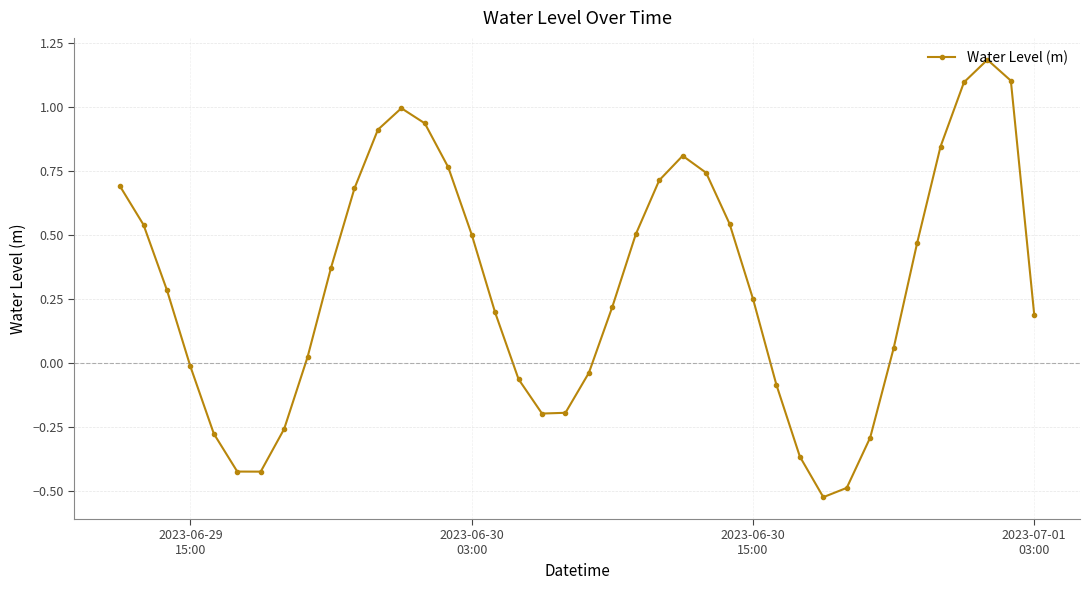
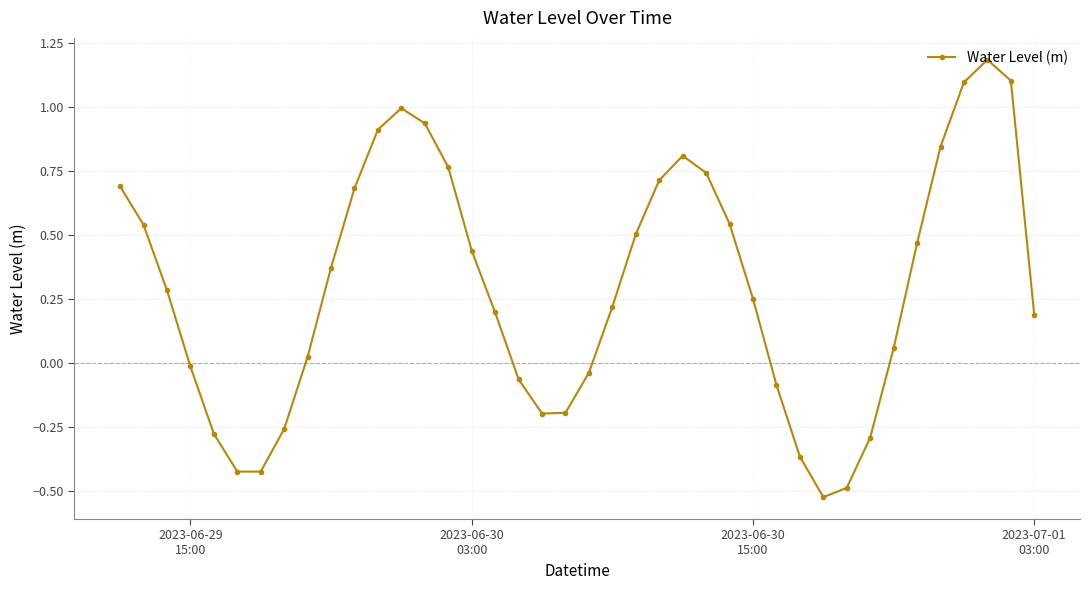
  {
    "2023-06-29 15:00": -0.01,
-   "2023-06-30 03:00": 0.50,
+   "2023-06-30 03:00": 0.44,
    "2023-06-30 15:00": 0.25,
    "2023-07-01 03:00": 0.19
  }
